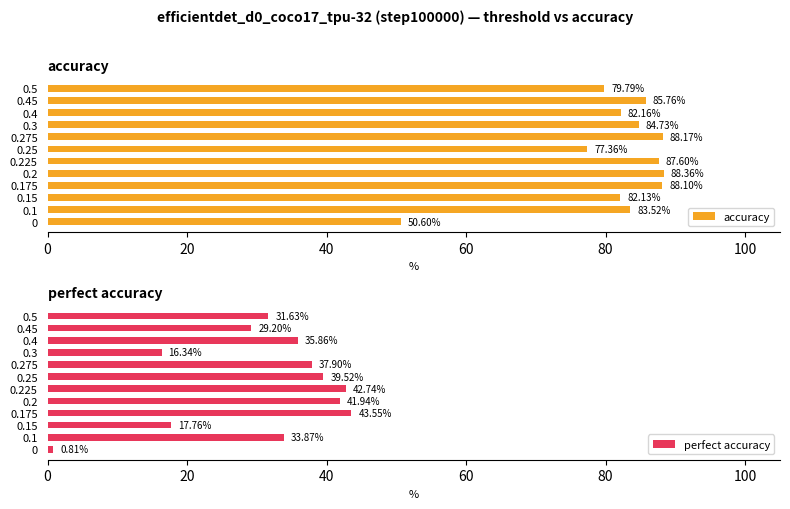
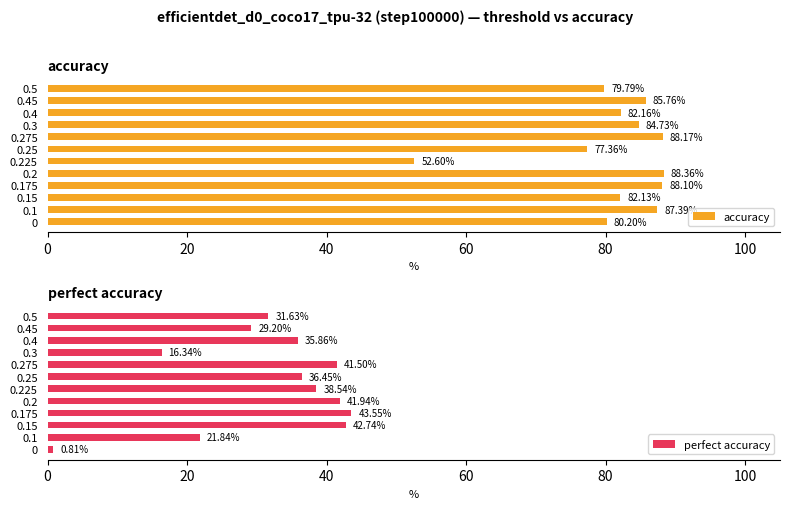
  {
    "accuracy": {
      "0.5": "79.79%",
      "0.45": "85.76%",
      "0.4": "82.16%",
      "0.3": "84.73%",
      "0.275": "88.17%",
      "0.25": "77.36%",
-     "0.225": "87.60%",
+     "0.225": "52.60%",
      "0.2": "88.36%",
      "0.175": "88.10%",
      "0.15": "82.13%",
-     "0.1": "84",
-     "0": "50.60%"
+     "0.1": "87",
+     "0": "80.20%"
    },
    "perfect accuracy": {
      "0.5": "31.63%",
      "0.45": "29.20%",
      "0.4": "35.86%",
      "0.3": "16.34%",
-     "0.275": "37.90%",
-     "0.25": "39.52%",
-     "0.225": "42.74%",
+     "0.275": "41.50%",
+     "0.25": "36.45%",
+     "0.225": "38.54%",
      "0.2": "41.94%",
      "0.175": "43.55%",
-     "0.15": "17.76%",
-     "0.1": "33.87%",
+     "0.15": "42.74%",
+     "0.1": "21.84%",
      "0": "0.81%"
    }
  }
